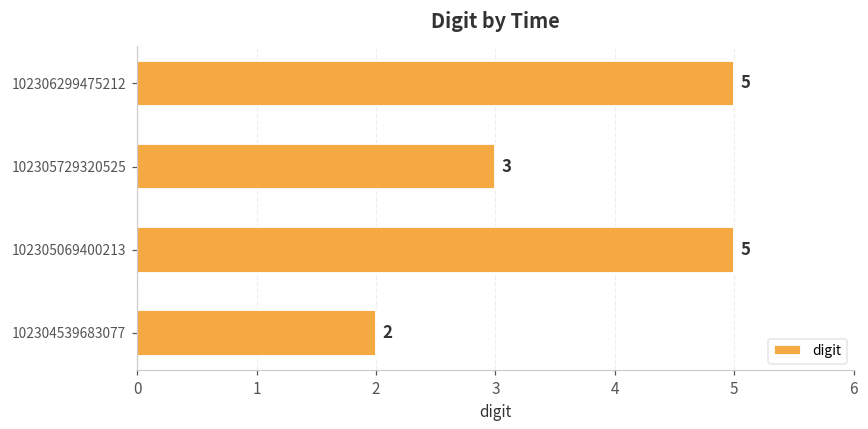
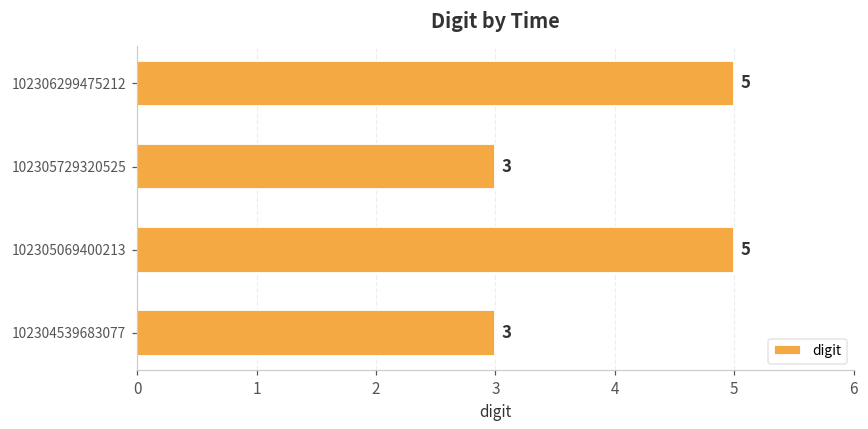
  {
    "102306299475212": 5,
    "102305729320525": 3,
    "102305069400213": 5,
-   "102304539683077": 2
+   "102304539683077": 3
  }
